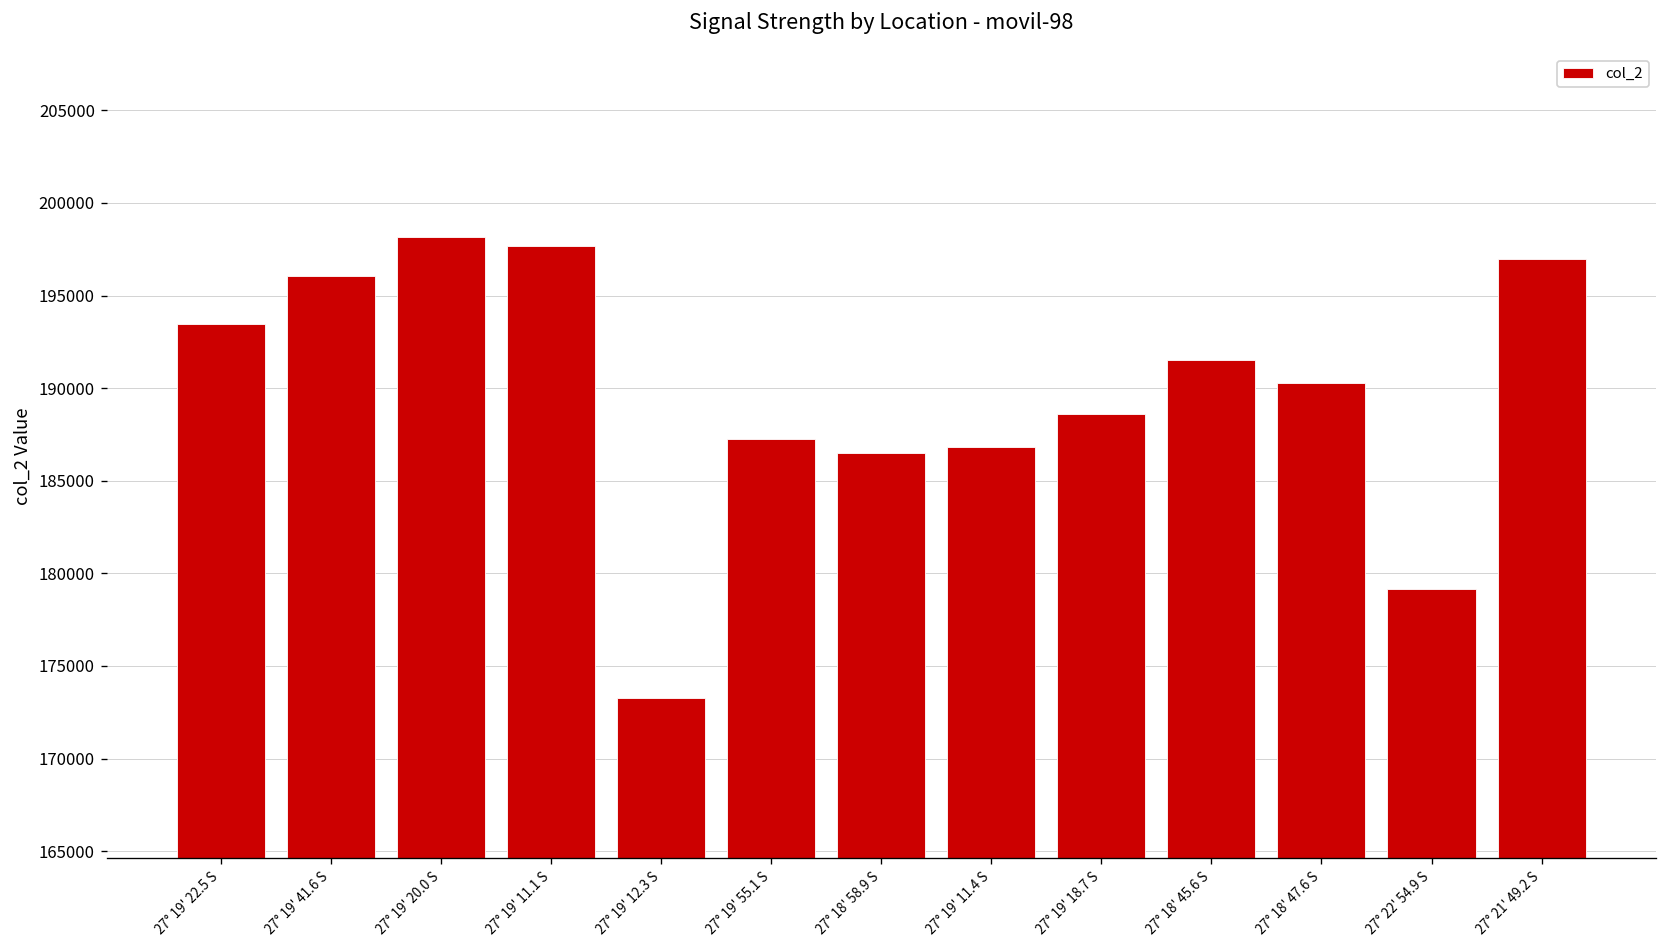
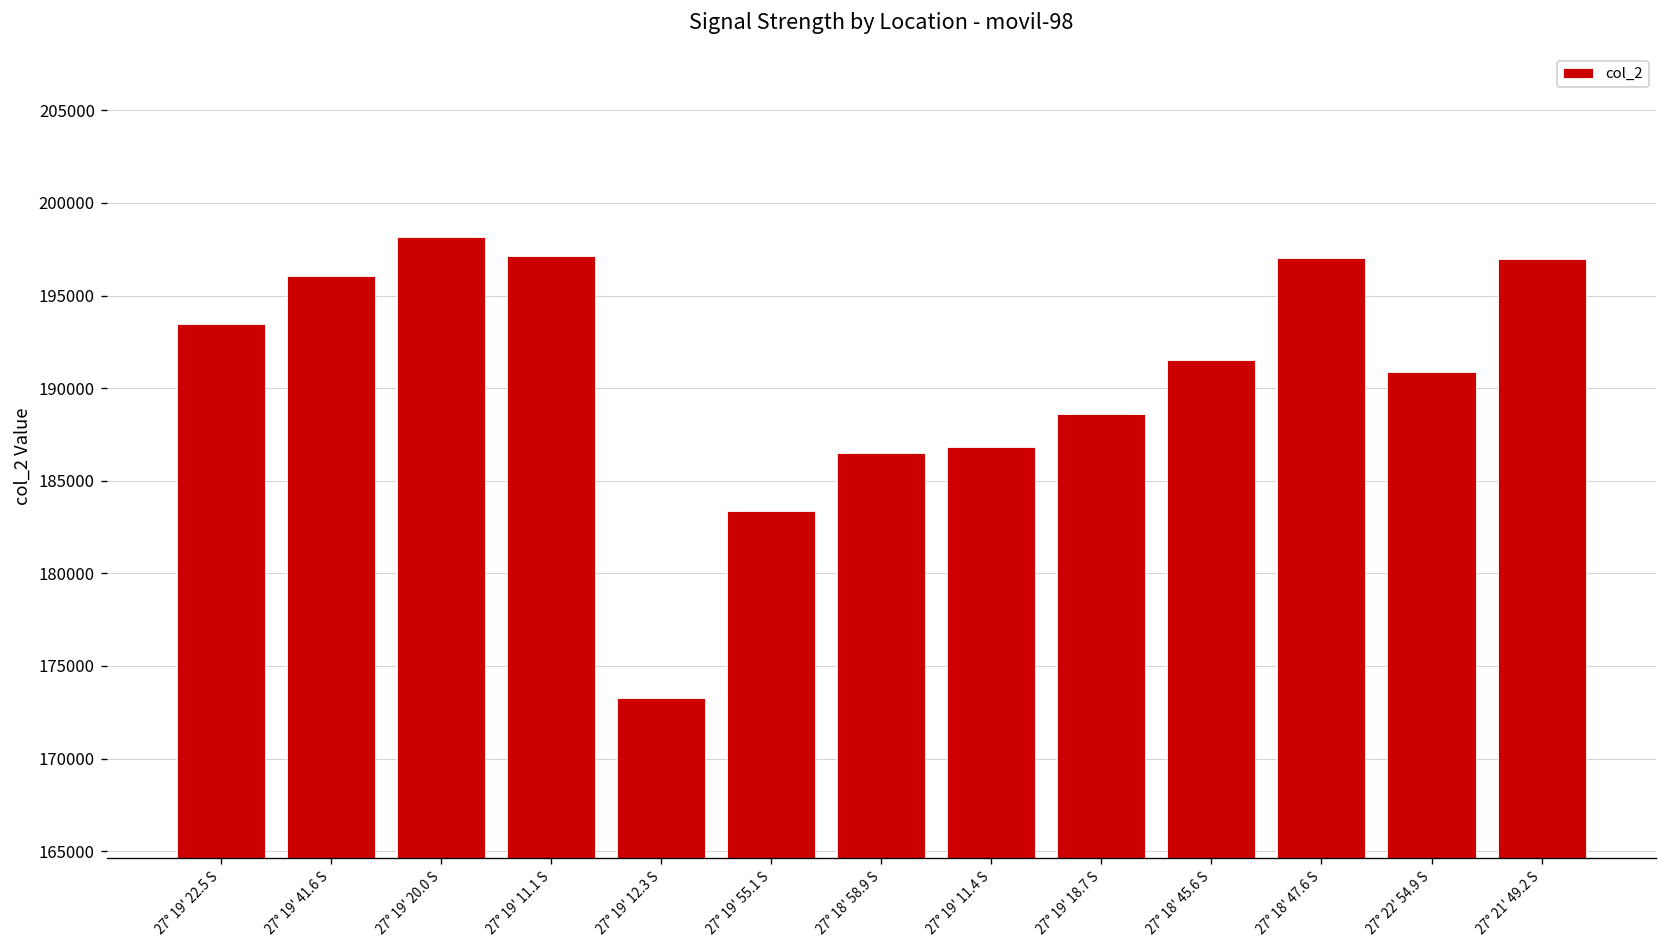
  {
    "27° 19' 22.5 S": 193500,
    "27° 19' 41.6 S": 196100,
    "27° 19' 20.0 S": 198100,
-   "27° 19' 11.1 S": 197700,
+   "27° 19' 11.1 S": 197100,
    "27° 19' 12.3 S": 173300,
-   "27° 19' 55.1 S": 187200,
+   "27° 19' 55.1 S": 183400,
    "27° 18' 58.9 S": 186500,
    "27° 19' 11.4 S": 186800,
    "27° 19' 18.7 S": 188600,
    "27° 18' 45.6 S": 191500,
-   "27° 18' 47.6 S": 190300,
-   "27° 22' 54.9 S": 179100,
+   "27° 18' 47.6 S": 197000,
+   "27° 22' 54.9 S": 190900,
    "27° 21' 49.2 S": 197000
  }
